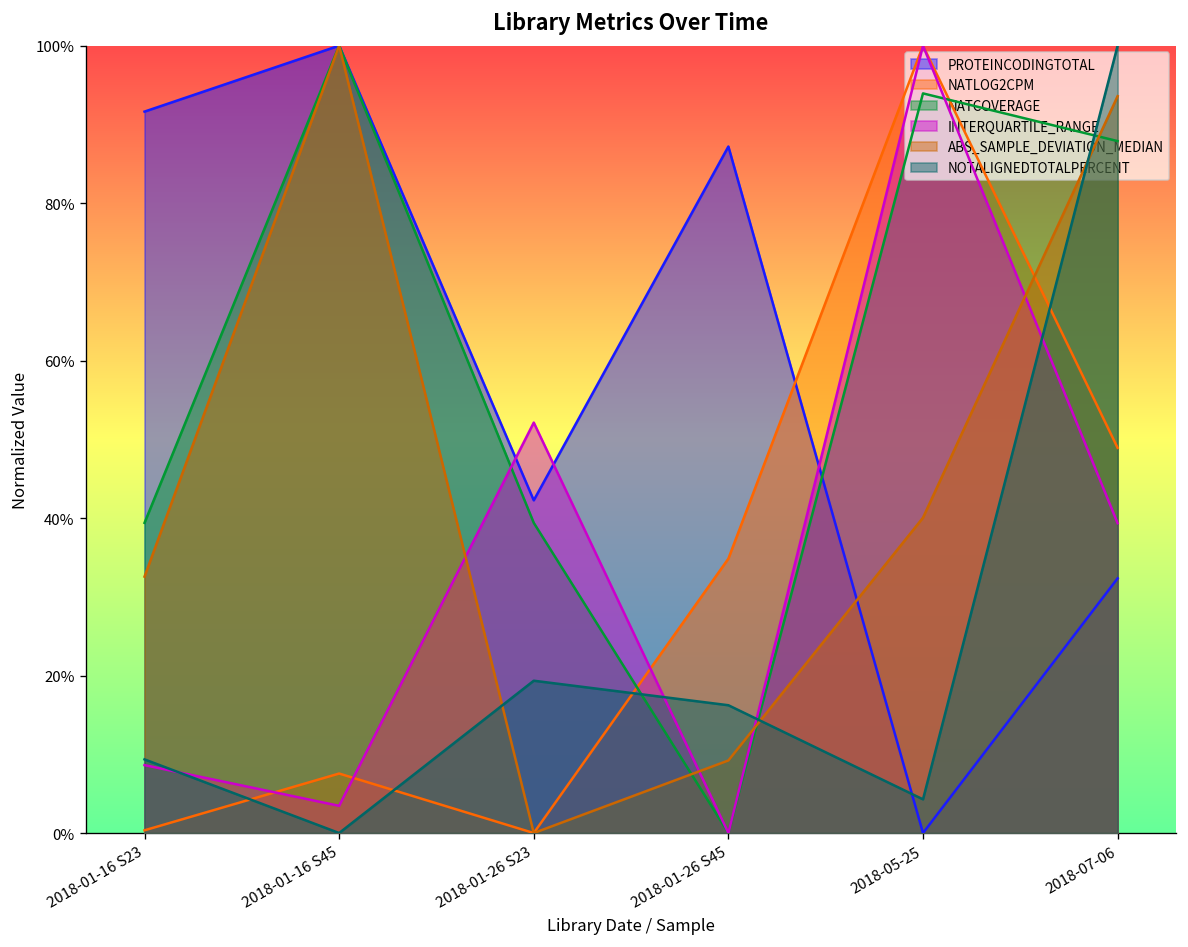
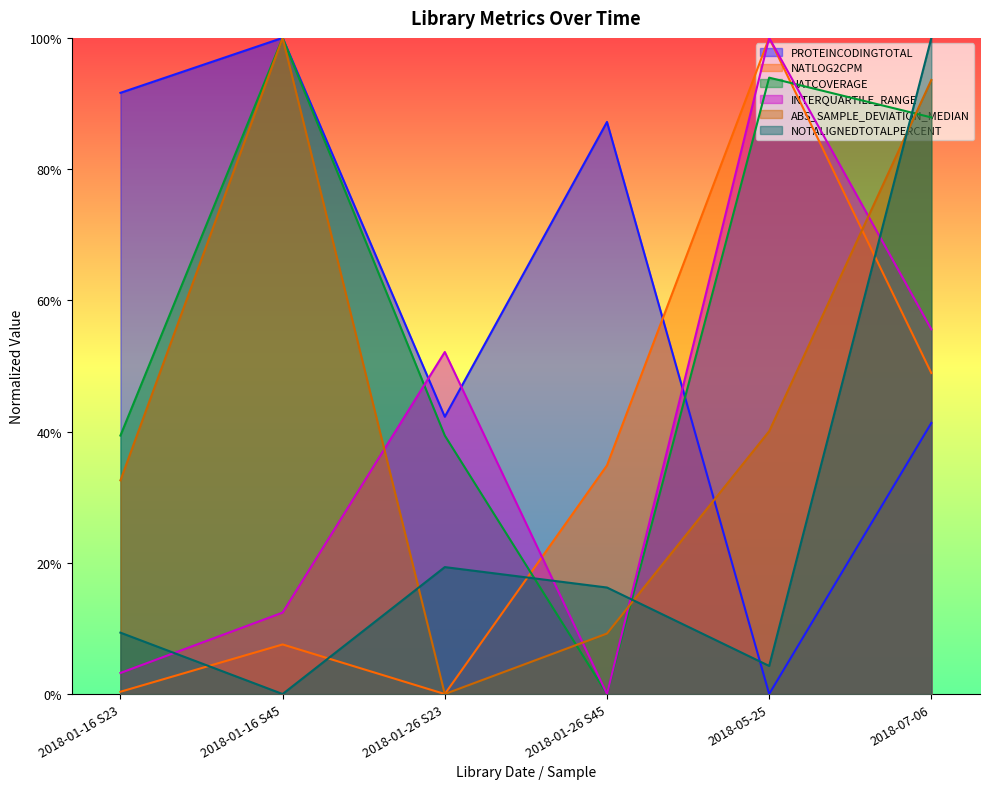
  {
    "PROTEINCODINGTOTAL": {
      "2018-01-16 S23": "92%",
      "2018-01-26 S23": "42%",
      "2018-01-26 S45": "87%",
      "2018-05-25": "0%",
-     "2018-07-06": "32%"
+     "2018-07-06": "41%"
    },
    "INTERQUARTILE_RANGE": {
-     "2018-01-16 S23": "9%",
-     "2018-01-16 S45": "3%",
+     "2018-01-16 S23": "3%",
+     "2018-01-16 S45": "12%",
      "2018-01-26 S23": "52%",
-     "2018-07-06": "39%"
+     "2018-07-06": "56%"
    }
  }
